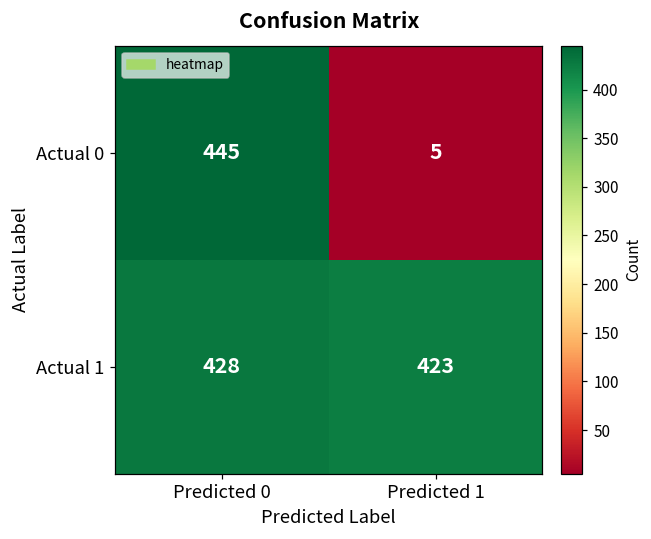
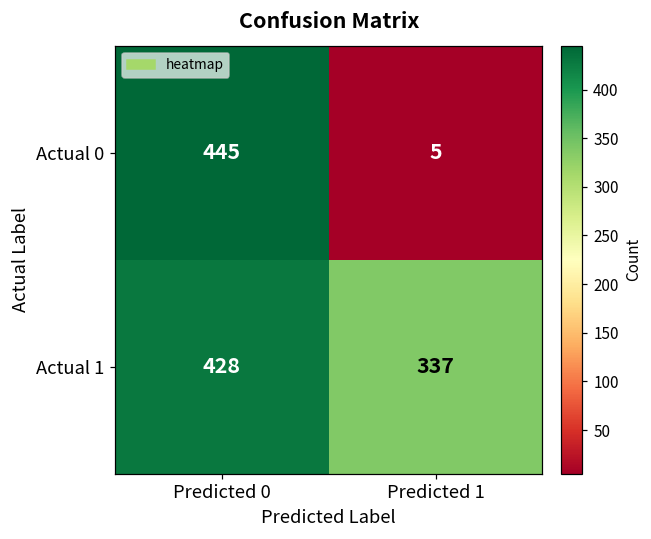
  {
    "Actual 0": {
      "Predicted 0": 445,
      "Predicted 1": 5
    },
    "Actual 1": {
      "Predicted 0": 428,
-     "Predicted 1": 423
+     "Predicted 1": 337
    }
  }
